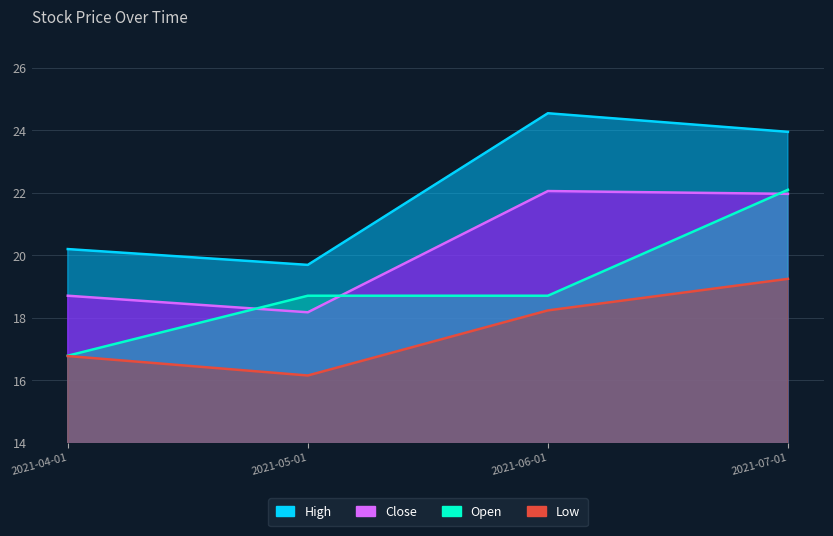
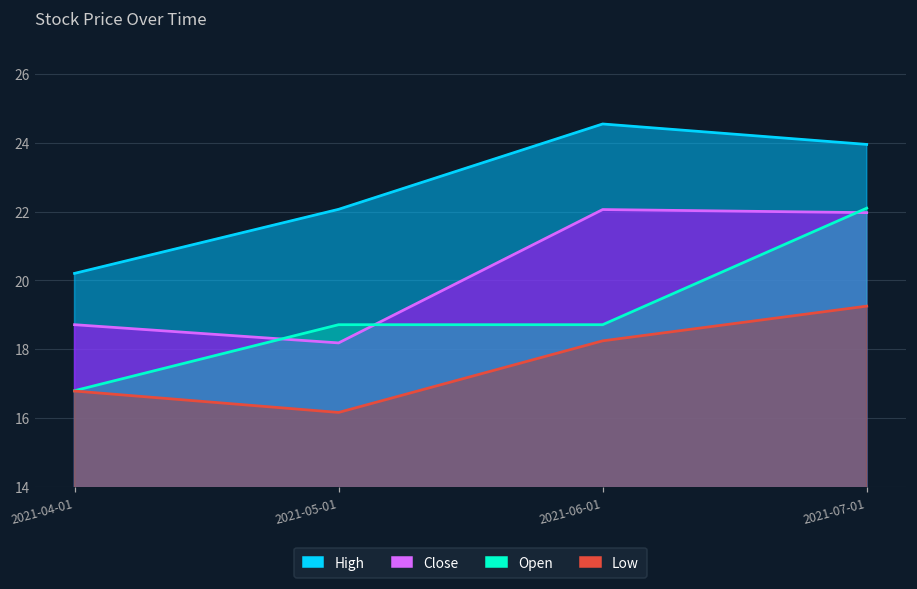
  {
    "High": {
      "2021-04-01": 20.2,
-     "2021-05-01": 19.7,
+     "2021-05-01": 22.1,
      "2021-06-01": 24.5,
      "2021-07-01": 24.0
    }
  }
